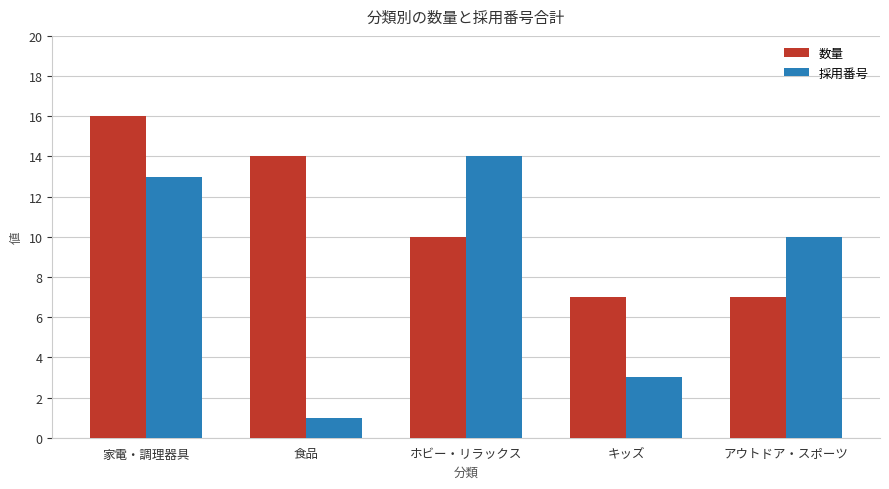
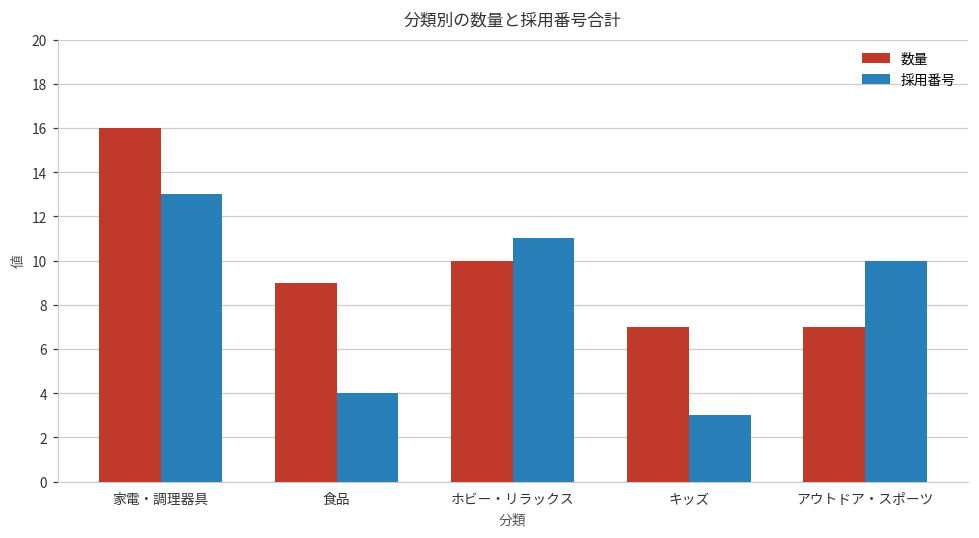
  {
    "数量": {
      "家電・調理器具": 16,
-     "食品": 14,
+     "食品": 9,
      "ホビー・リラックス": 10,
      "キッズ": 7,
      "アウトドア・スポーツ": 7
    },
    "採用番号": {
      "家電・調理器具": 13,
-     "食品": 1,
-     "ホビー・リラックス": 14,
+     "食品": 4,
+     "ホビー・リラックス": 11,
      "キッズ": 3,
      "アウトドア・スポーツ": 10
    }
  }
